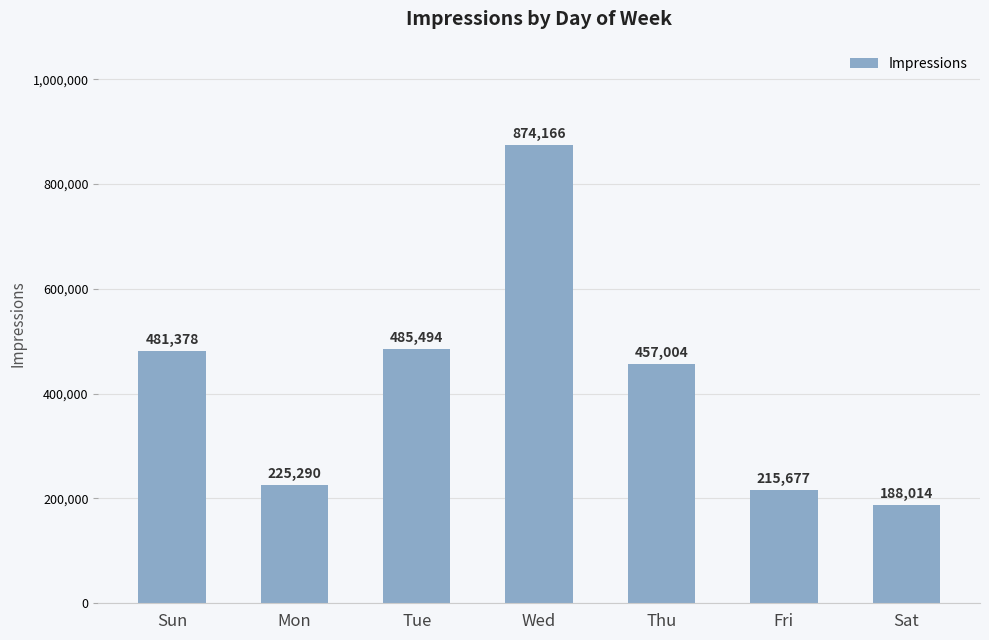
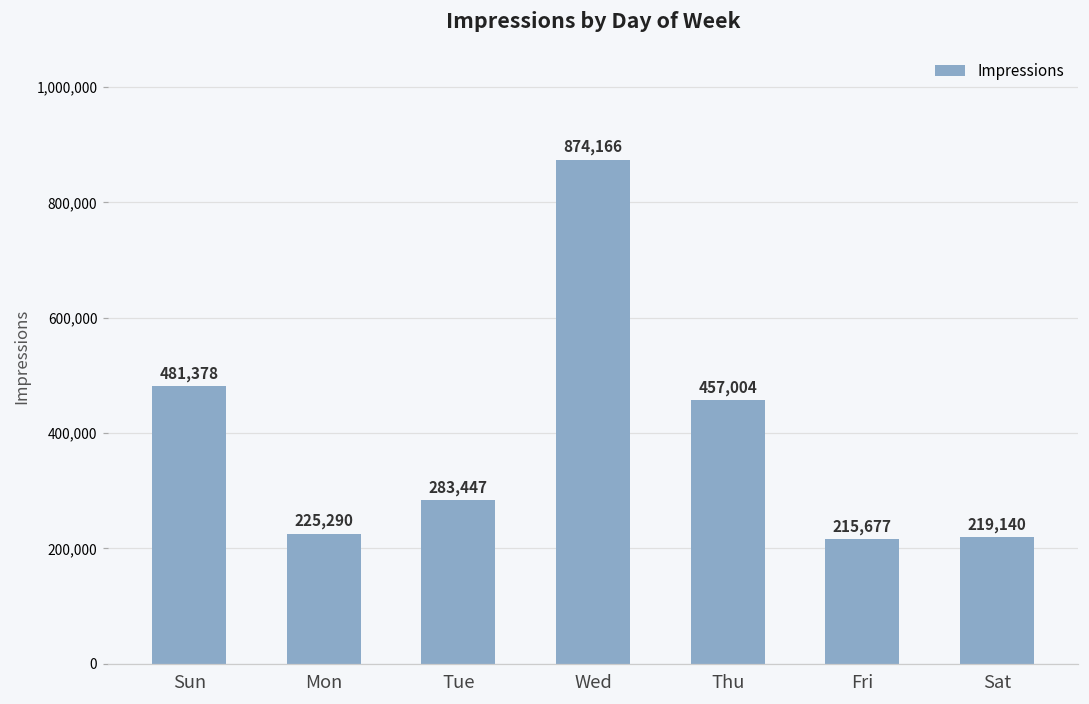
  {
    "Sun": "481,378",
    "Mon": "225,290",
-   "Tue": "485,494",
+   "Tue": "283,447",
    "Wed": "874,166",
    "Thu": "457,004",
    "Fri": "215,677",
-   "Sat": "188,014"
+   "Sat": "219,140"
  }
